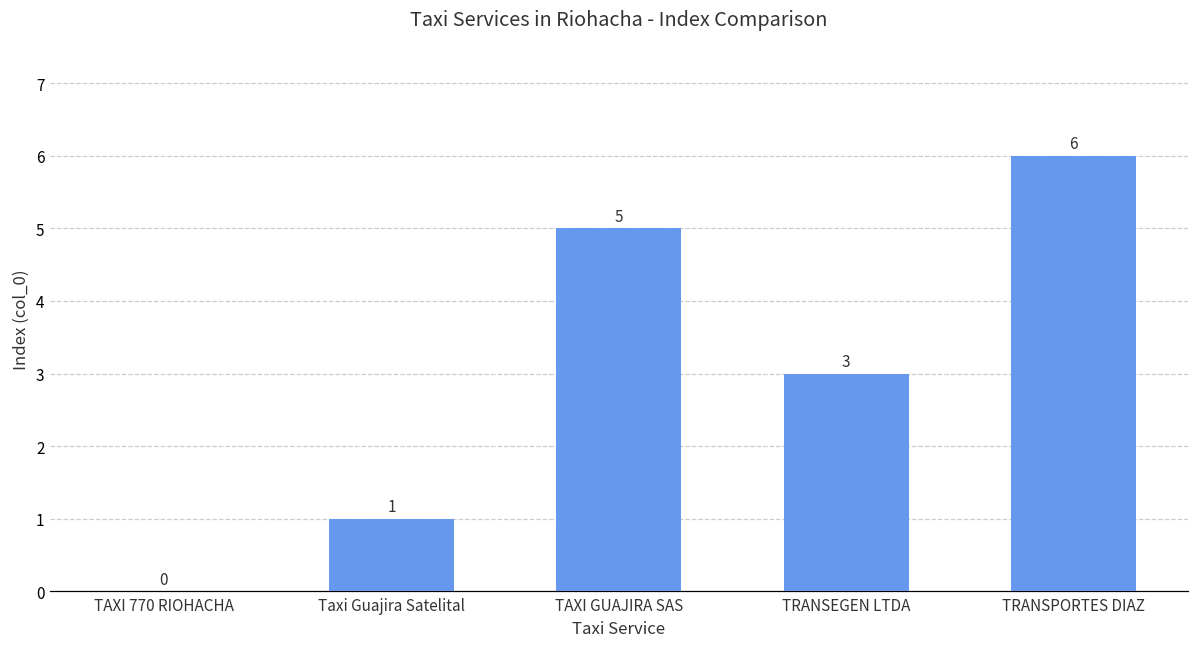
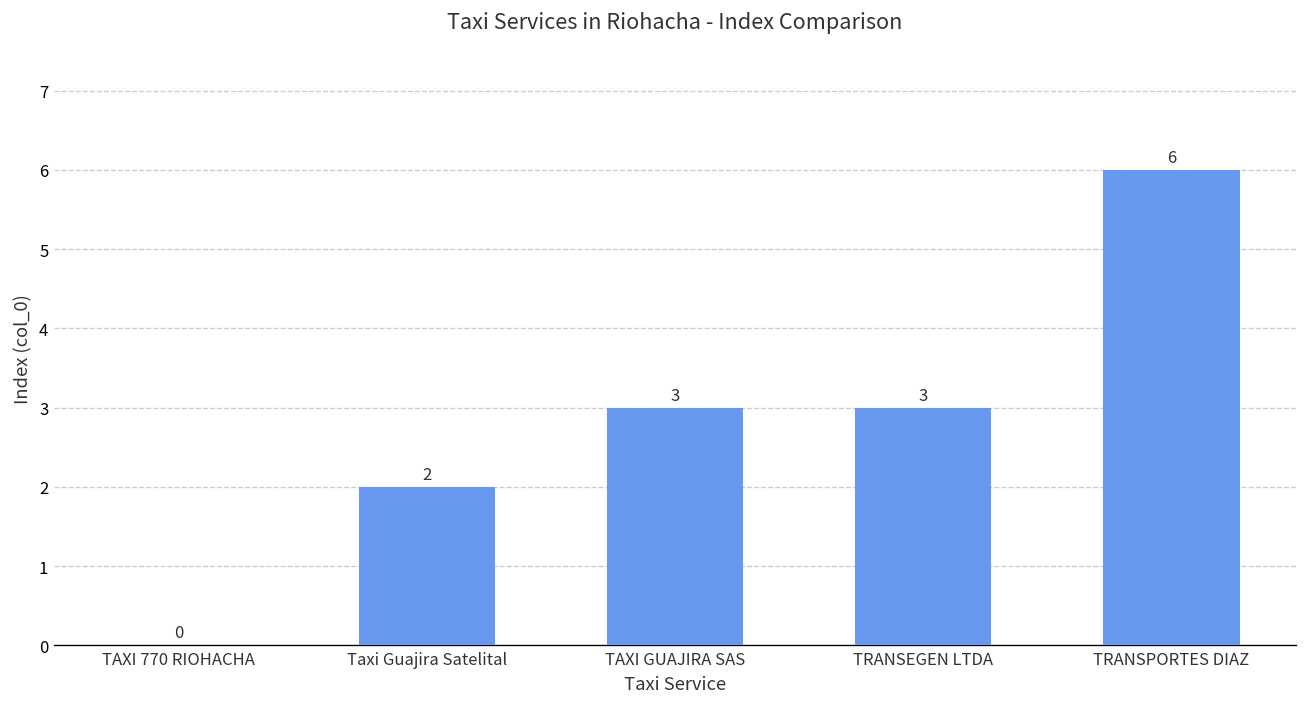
  {
    "TAXI 770 RIOHACHA": 0,
-   "Taxi Guajira Satelital": 1,
-   "TAXI GUAJIRA SAS": 5,
+   "Taxi Guajira Satelital": 2,
+   "TAXI GUAJIRA SAS": 3,
    "TRANSEGEN LTDA": 3,
    "TRANSPORTES DIAZ": 6
  }
